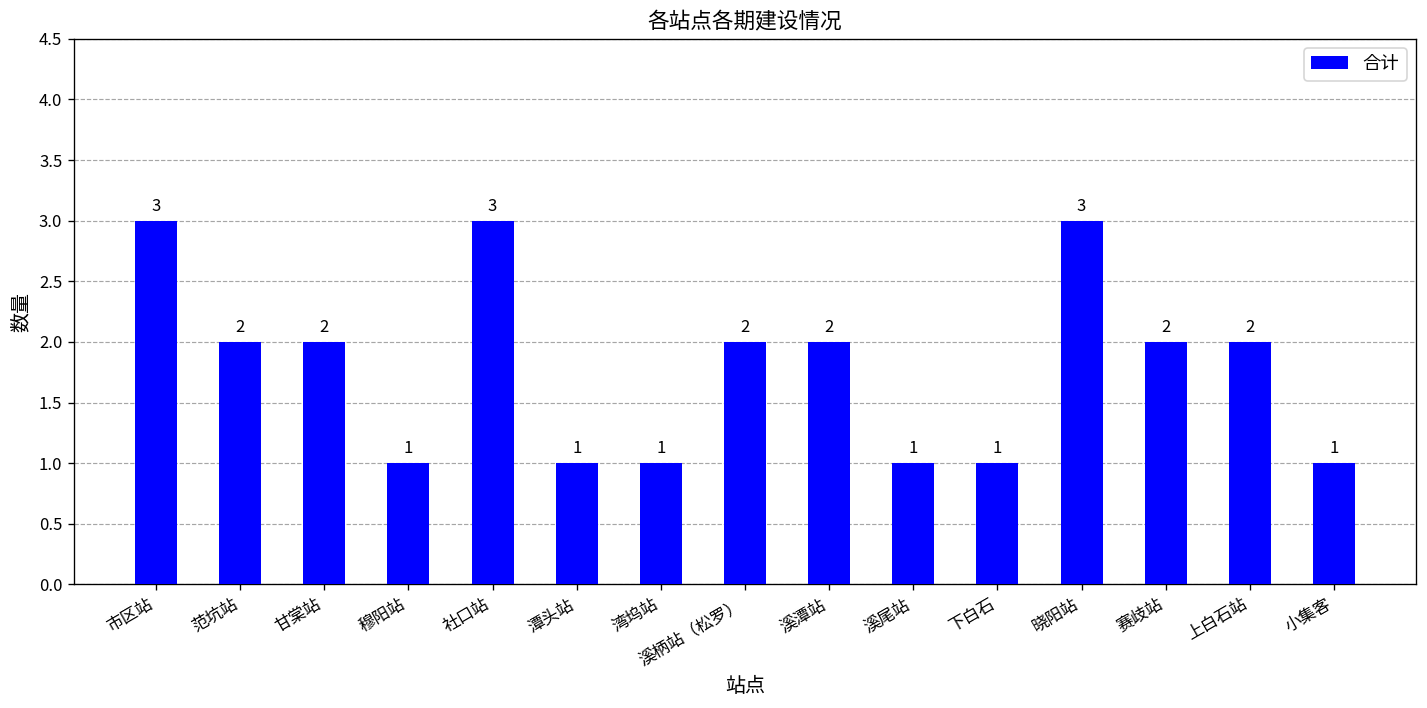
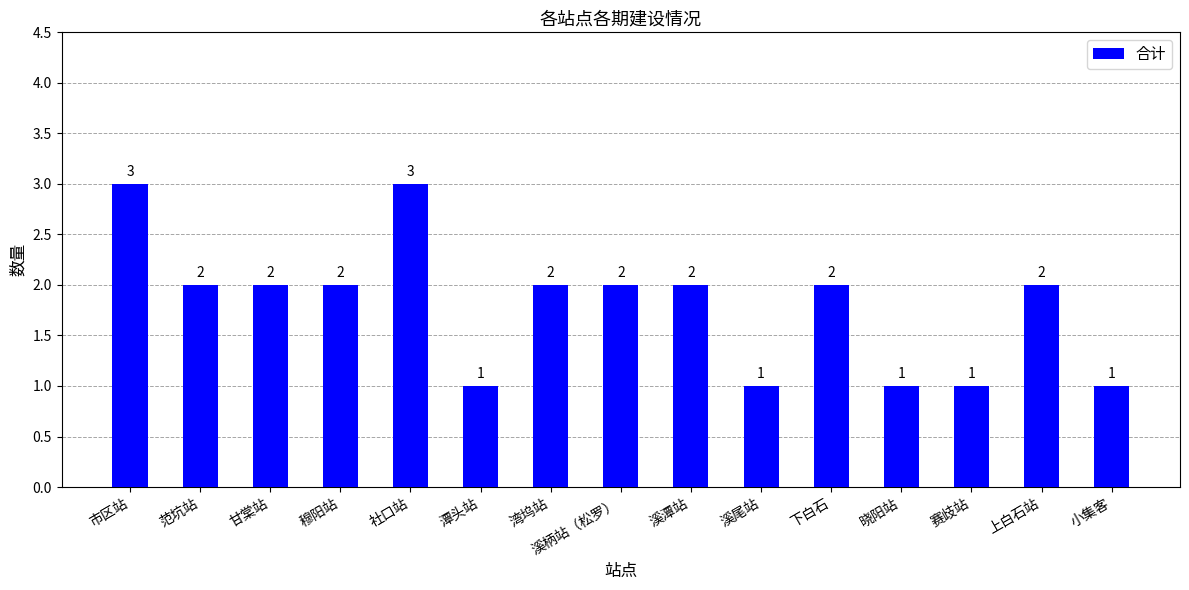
  {
    "市区站": 3,
    "范坑站": 2,
    "甘棠站": 2,
-   "穆阳站": 1,
+   "穆阳站": 2,
    "社口站": 3,
    "潭头站": 1,
-   "湾坞站": 1,
+   "湾坞站": 2,
    "溪柄站（松罗）": 2,
    "溪潭站": 2,
    "溪尾站": 1,
-   "下白石": 1,
-   "晓阳站": 3,
-   "赛歧站": 2,
+   "下白石": 2,
+   "晓阳站": 1,
+   "赛歧站": 1,
    "上白石站": 2,
    "小集客": 1
  }
